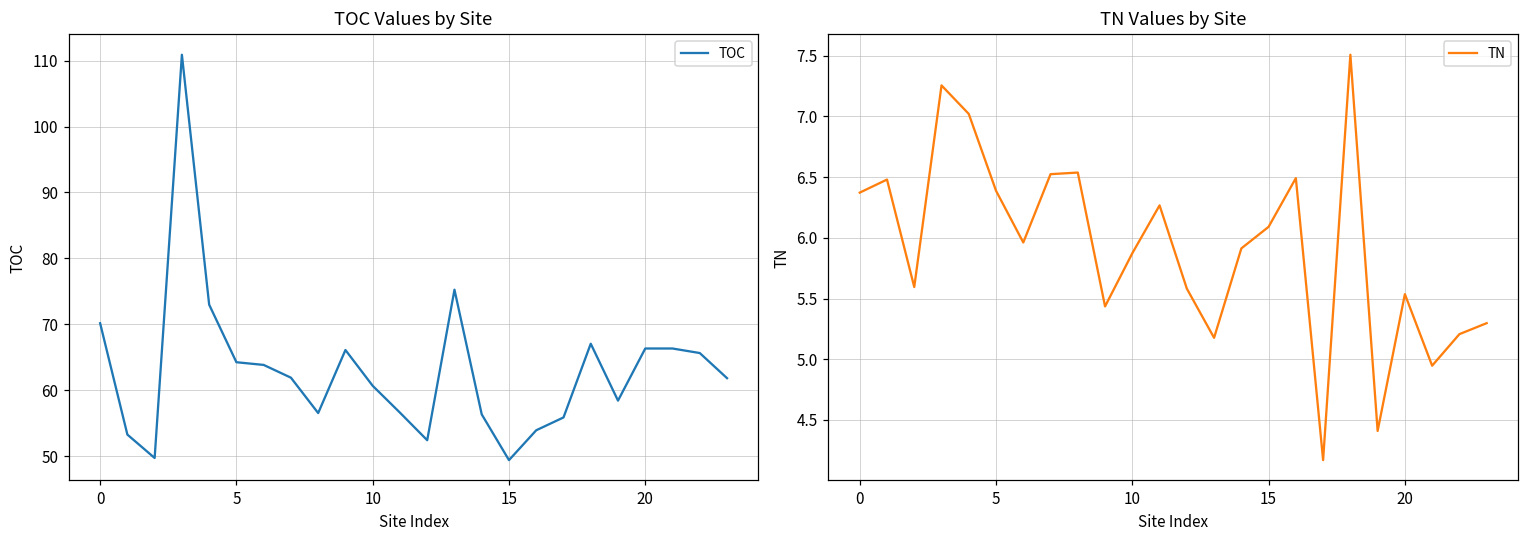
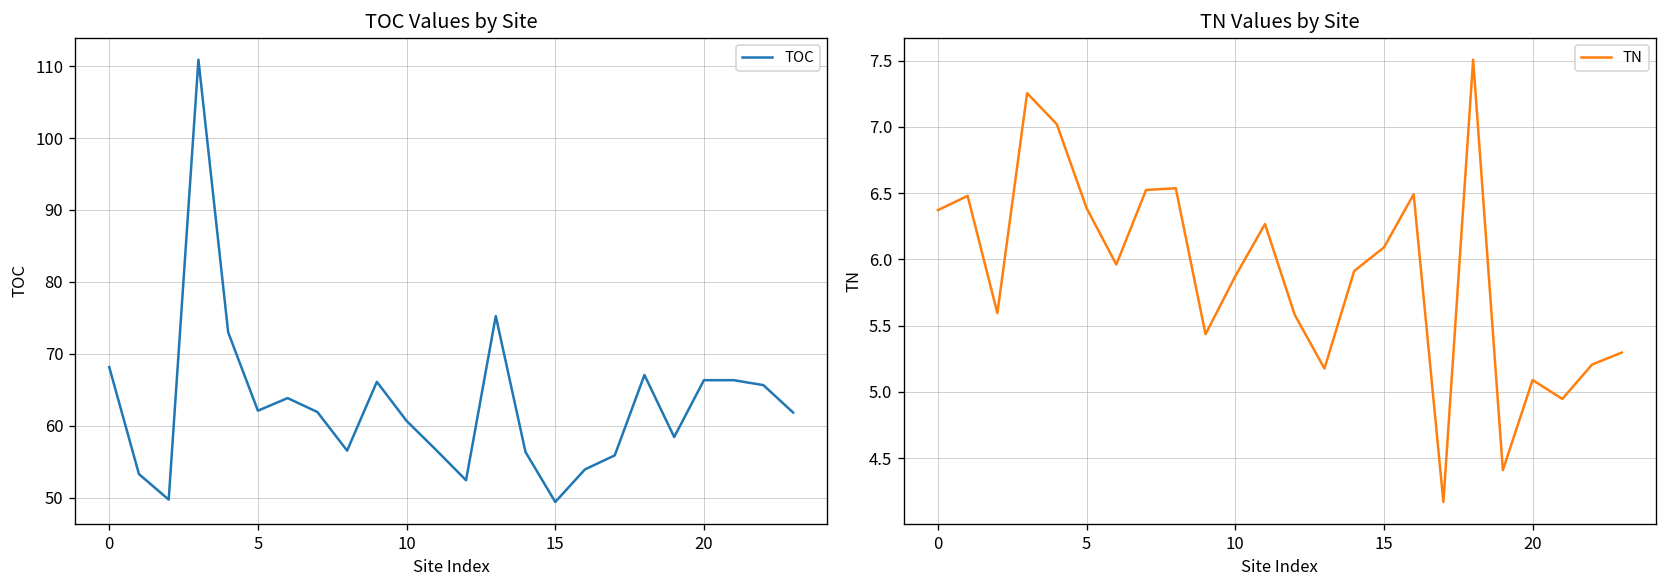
  {
    "TOC Values by Site": {
-     "0": 70,
-     "5": 64,
+     "0": 68,
+     "5": 62,
      "10": 61,
      "15": 49,
      "20": 66
    },
    "TN Values by Site": {
      "0": 6.37,
      "5": 6.39,
      "10": 5.87,
      "15": 6.09,
-     "20": 5.54
+     "20": 5.09
    }
  }
